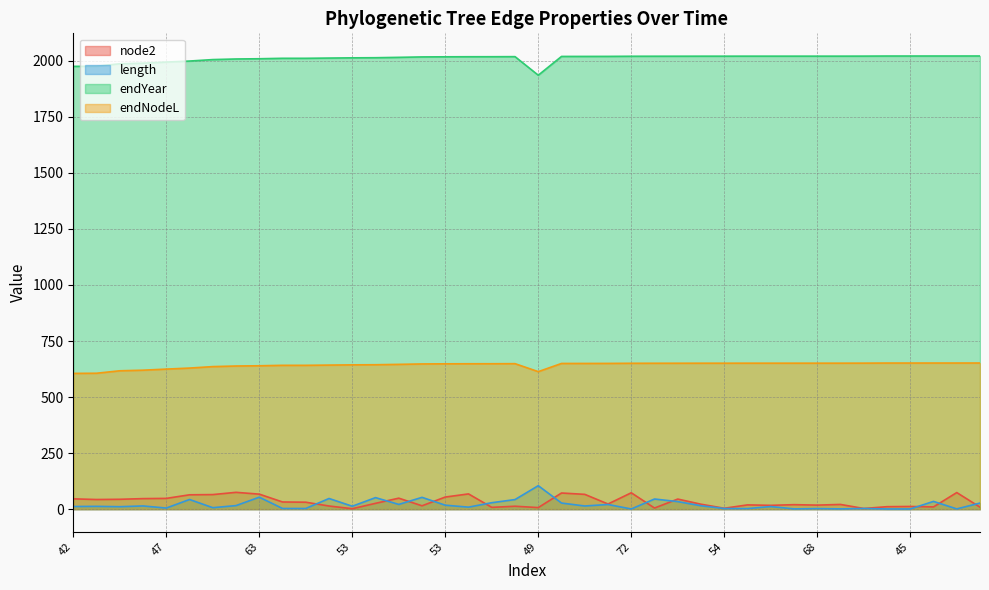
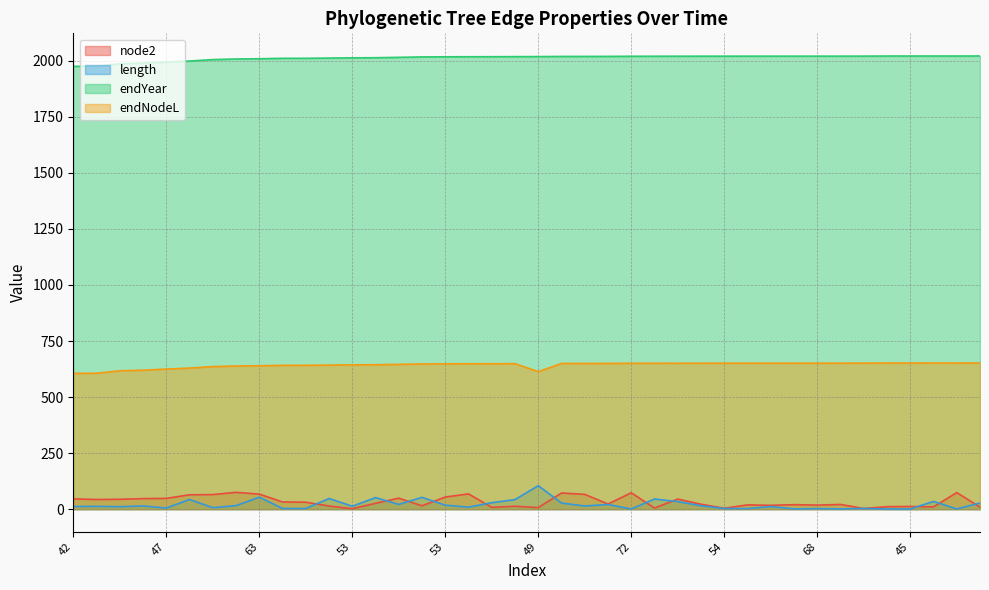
  {
    "node2": {
      "49": 10,
      "72": 70
    },
    "length": {
      "49": 100,
      "72": 0
    },
    "endYear": {
-     "49": 1940,
+     "49": 2020,
      "72": 2020
    },
    "endNodeL": {
      "49": 610,
      "72": 650
    }
  }
